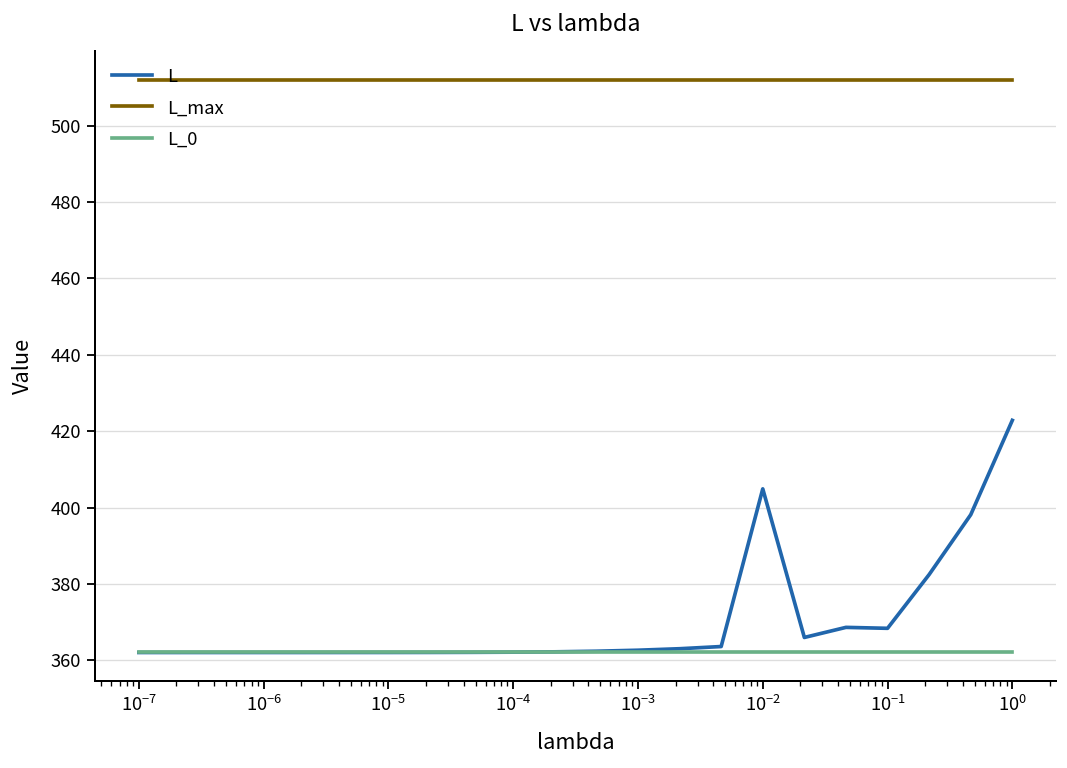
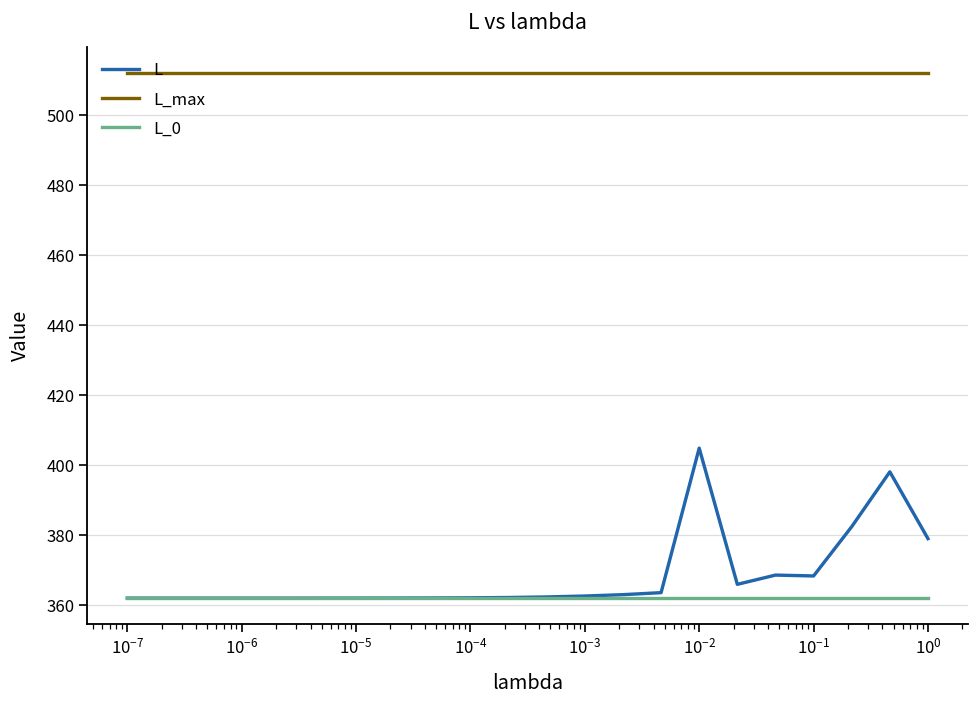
  {
    "L": {
      "10^-2": 405,
      "10^-1": 368,
-     "10^0": 423
+     "10^0": 379
    },
    "L_max": {
      "10^-7": 512,
      "10^-6": 512,
      "10^-5": 512,
      "10^-4": 512,
      "10^-3": 512,
      "10^-2": 512,
      "10^-1": 512,
      "10^0": 512
    },
    "L_0": {
      "10^-2": 362,
      "10^-1": 362,
      "10^0": 362
    }
  }
